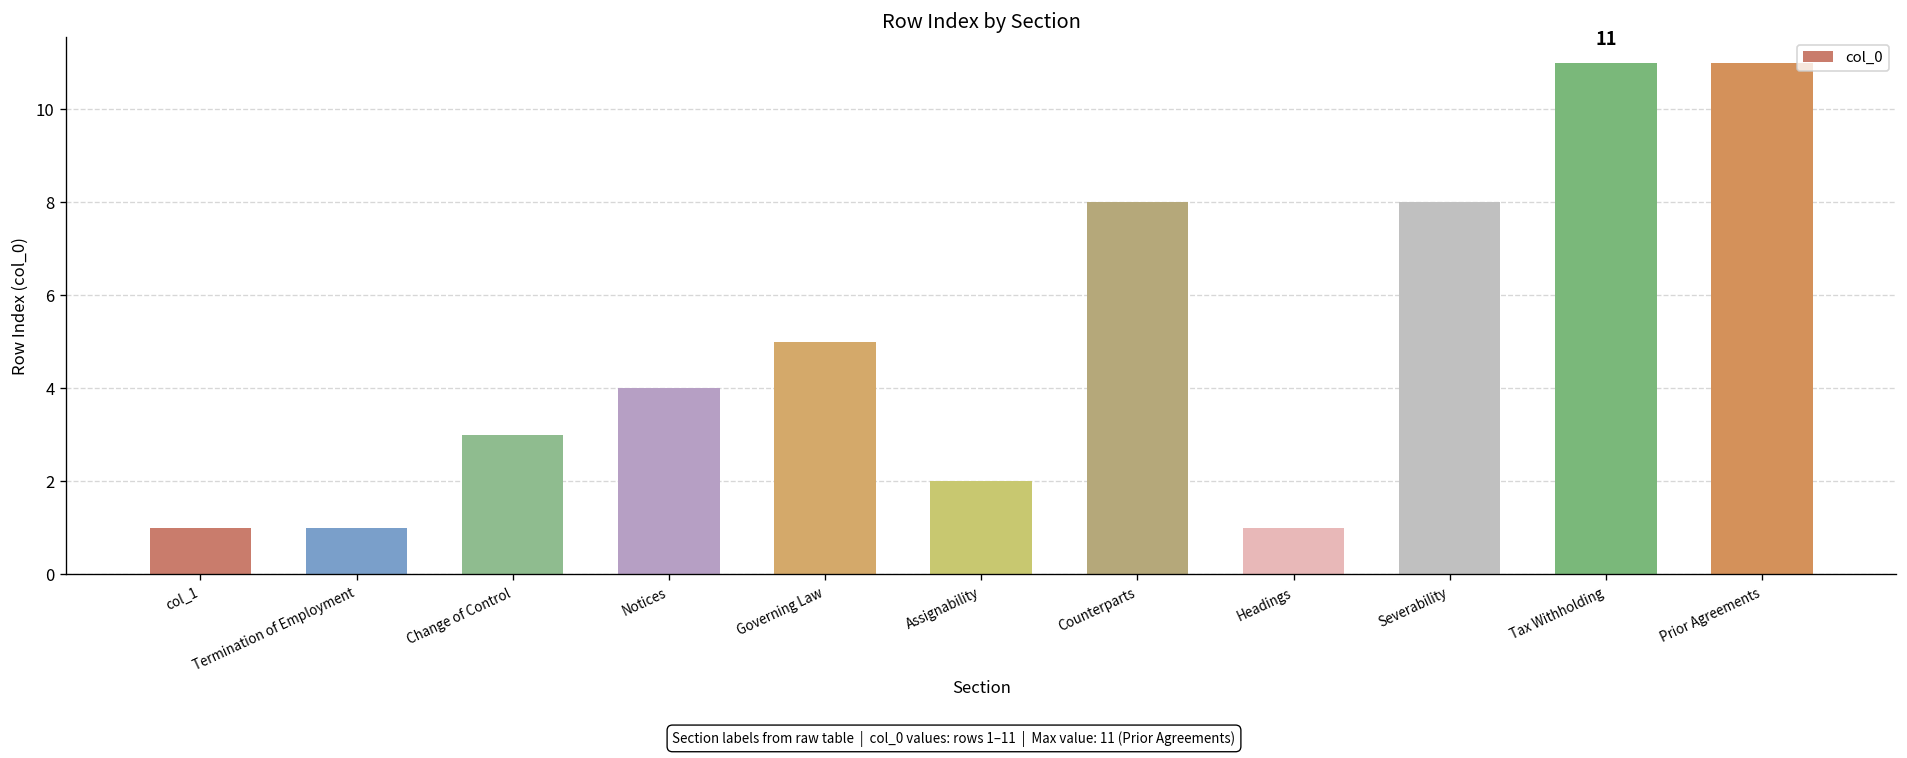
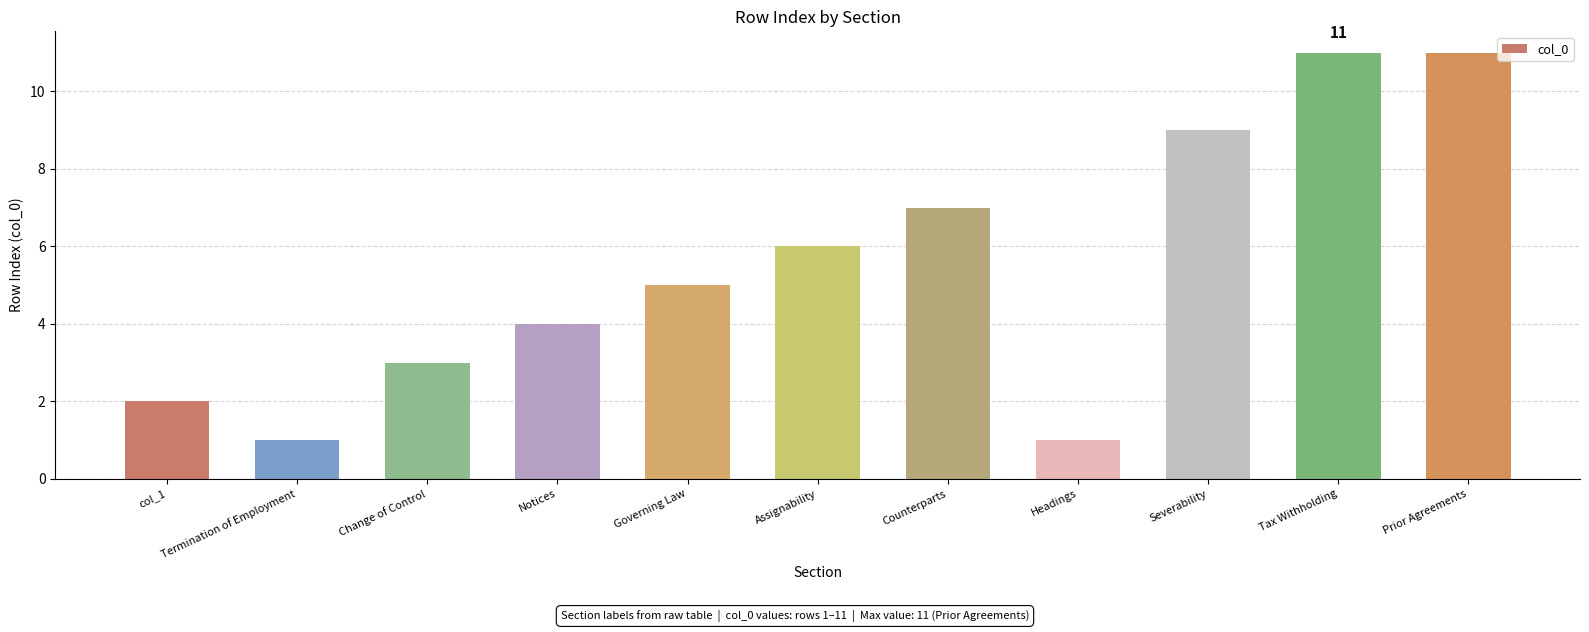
  {
-   "col_1": 1,
+   "col_1": 2,
    "Termination of Employment": 1,
    "Change of Control": 3,
    "Notices": 4,
    "Governing Law": 5,
-   "Assignability": 2,
-   "Counterparts": 8,
+   "Assignability": 6,
+   "Counterparts": 7,
    "Headings": 1,
-   "Severability": 8,
+   "Severability": 9,
    "Prior Agreements": 11
  }
